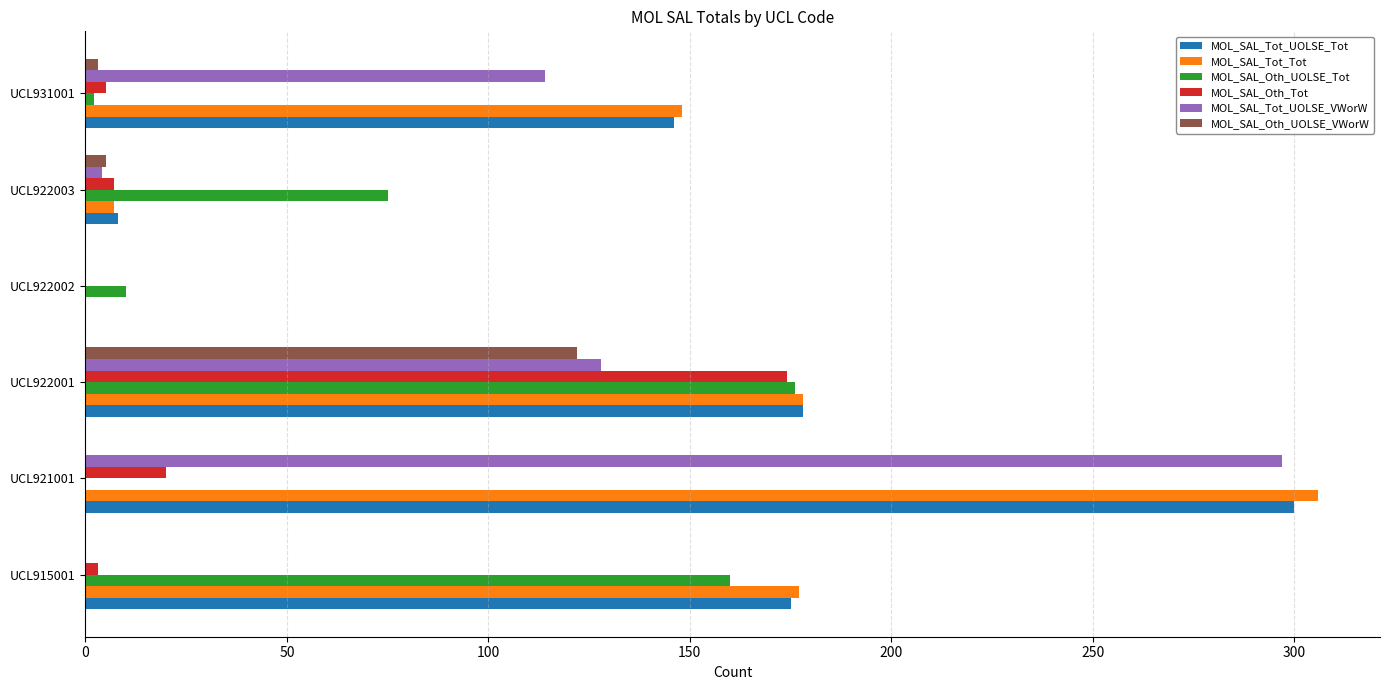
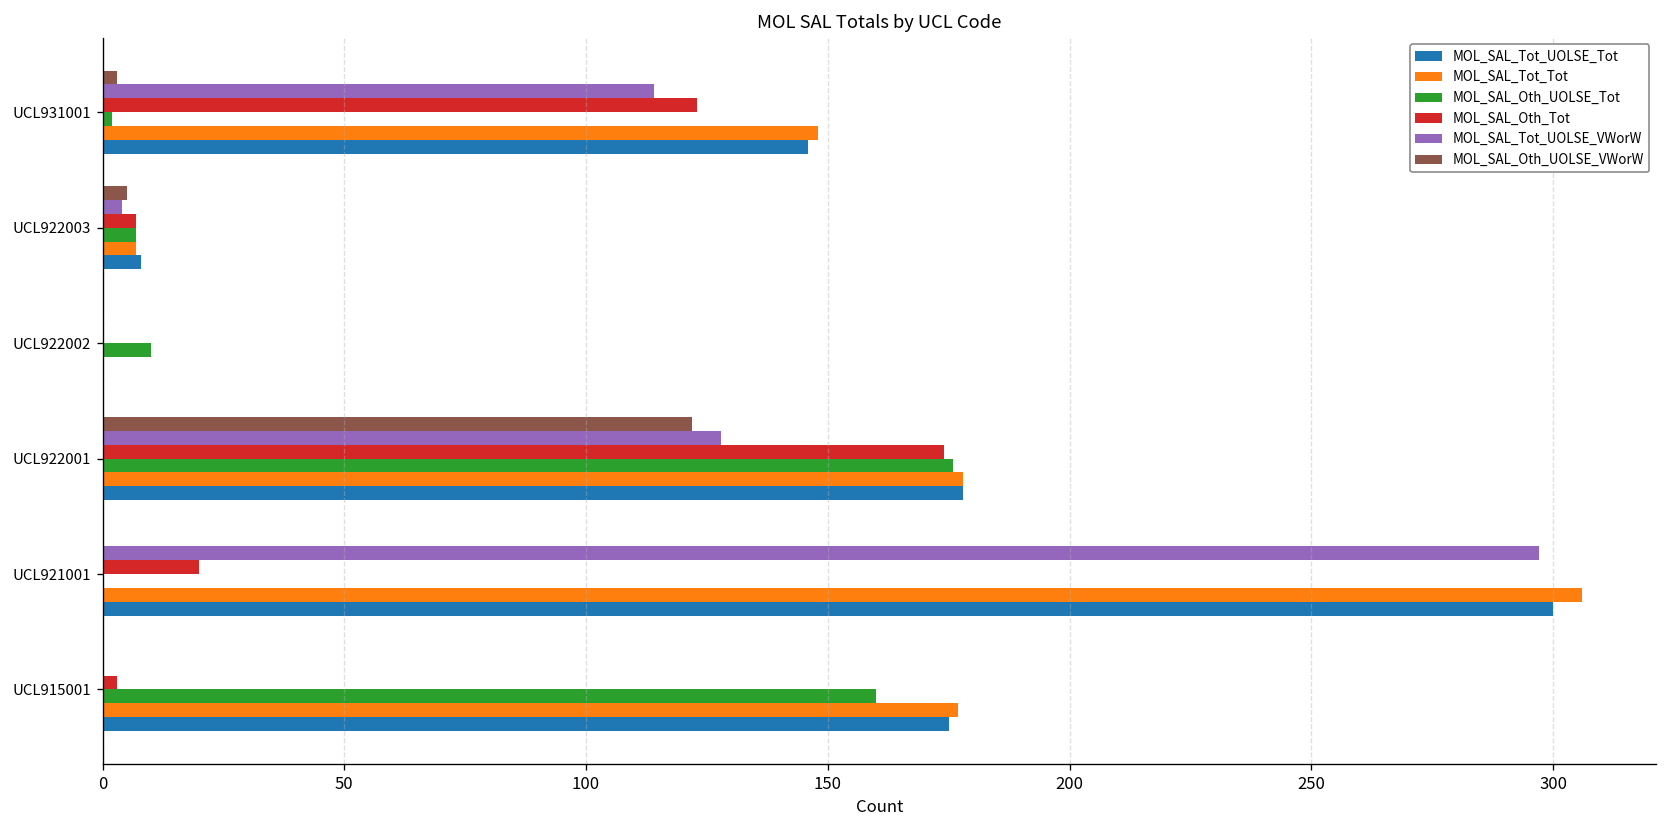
  {
    "MOL_SAL_Tot_UOLSE_Tot": {
      "UCL931001": 146,
      "UCL922003": 8,
      "UCL922002": 0,
      "UCL922001": 178,
      "UCL921001": 300,
      "UCL915001": 175
    },
    "MOL_SAL_Tot_Tot": {
      "UCL931001": 148,
      "UCL922003": 7,
      "UCL922002": 0,
      "UCL922001": 178,
      "UCL921001": 306,
      "UCL915001": 177
    },
    "MOL_SAL_Oth_UOLSE_Tot": {
      "UCL931001": 2,
-     "UCL922003": 75,
+     "UCL922003": 7,
      "UCL922002": 10,
      "UCL922001": 176,
      "UCL921001": 0,
      "UCL915001": 160
    },
    "MOL_SAL_Oth_Tot": {
-     "UCL931001": 5,
+     "UCL931001": 123,
      "UCL922003": 7,
      "UCL922002": 0,
      "UCL922001": 174,
      "UCL921001": 20,
      "UCL915001": 3
    },
    "MOL_SAL_Tot_UOLSE_VWorW": {
      "UCL931001": 114,
      "UCL922003": 4,
      "UCL922002": 0,
      "UCL922001": 128,
      "UCL921001": 297,
      "UCL915001": 0
    },
    "MOL_SAL_Oth_UOLSE_VWorW": {
      "UCL931001": 3,
      "UCL922003": 5,
      "UCL922002": 0,
      "UCL922001": 122,
      "UCL921001": 0,
      "UCL915001": 0
    }
  }
